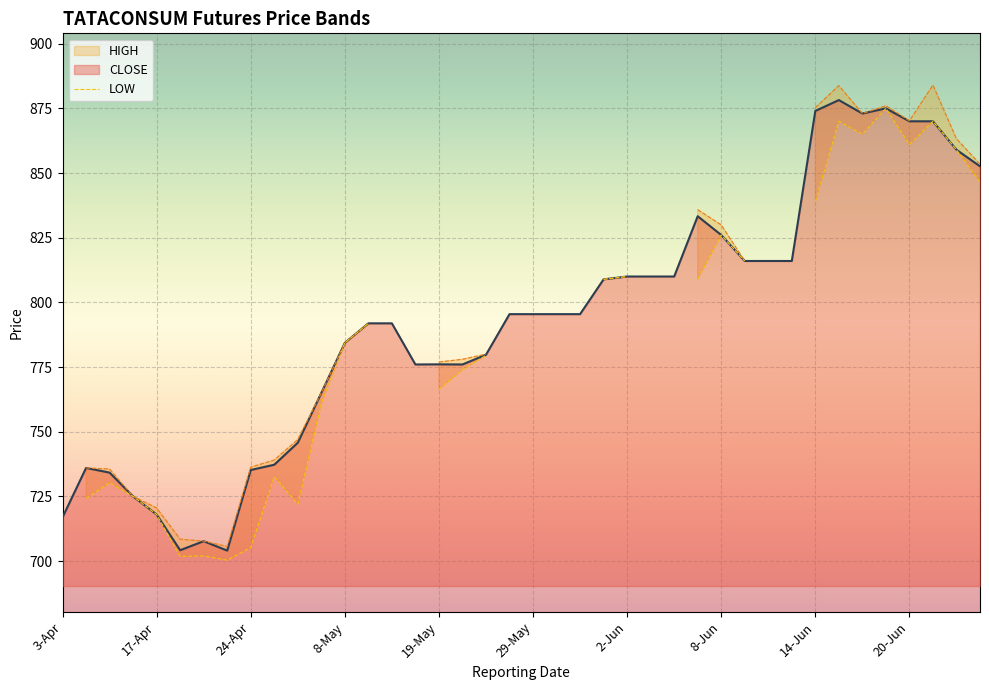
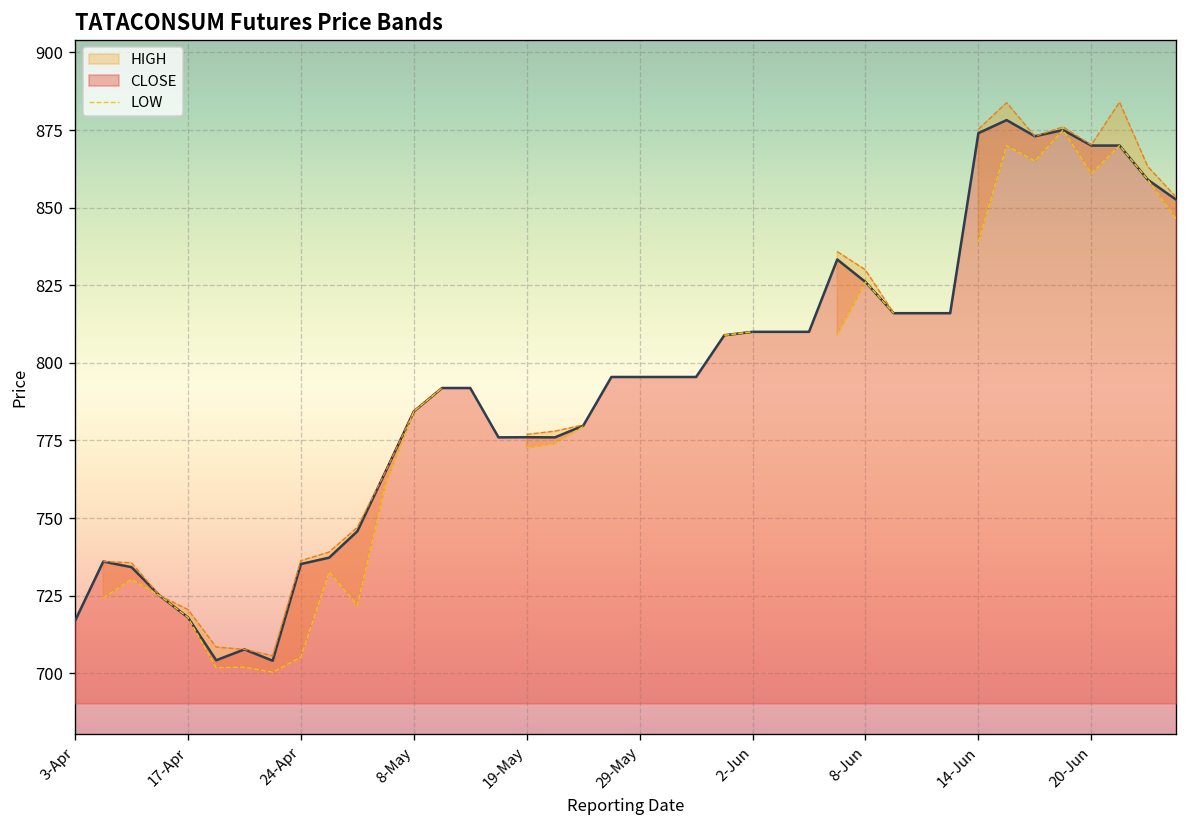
  {
    "LOW": {
      "24-Apr": 705,
-     "19-May": 766,
+     "19-May": 773,
      "14-Jun": 839,
      "20-Jun": 861
    }
  }
